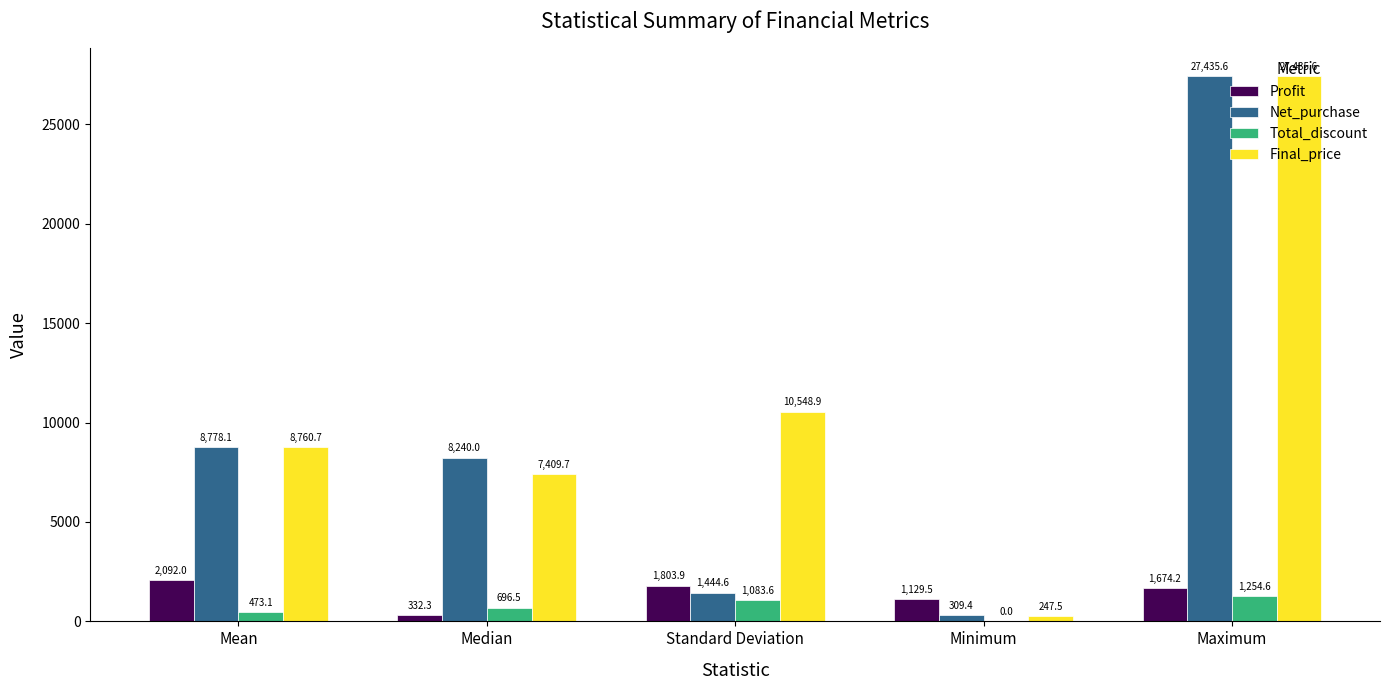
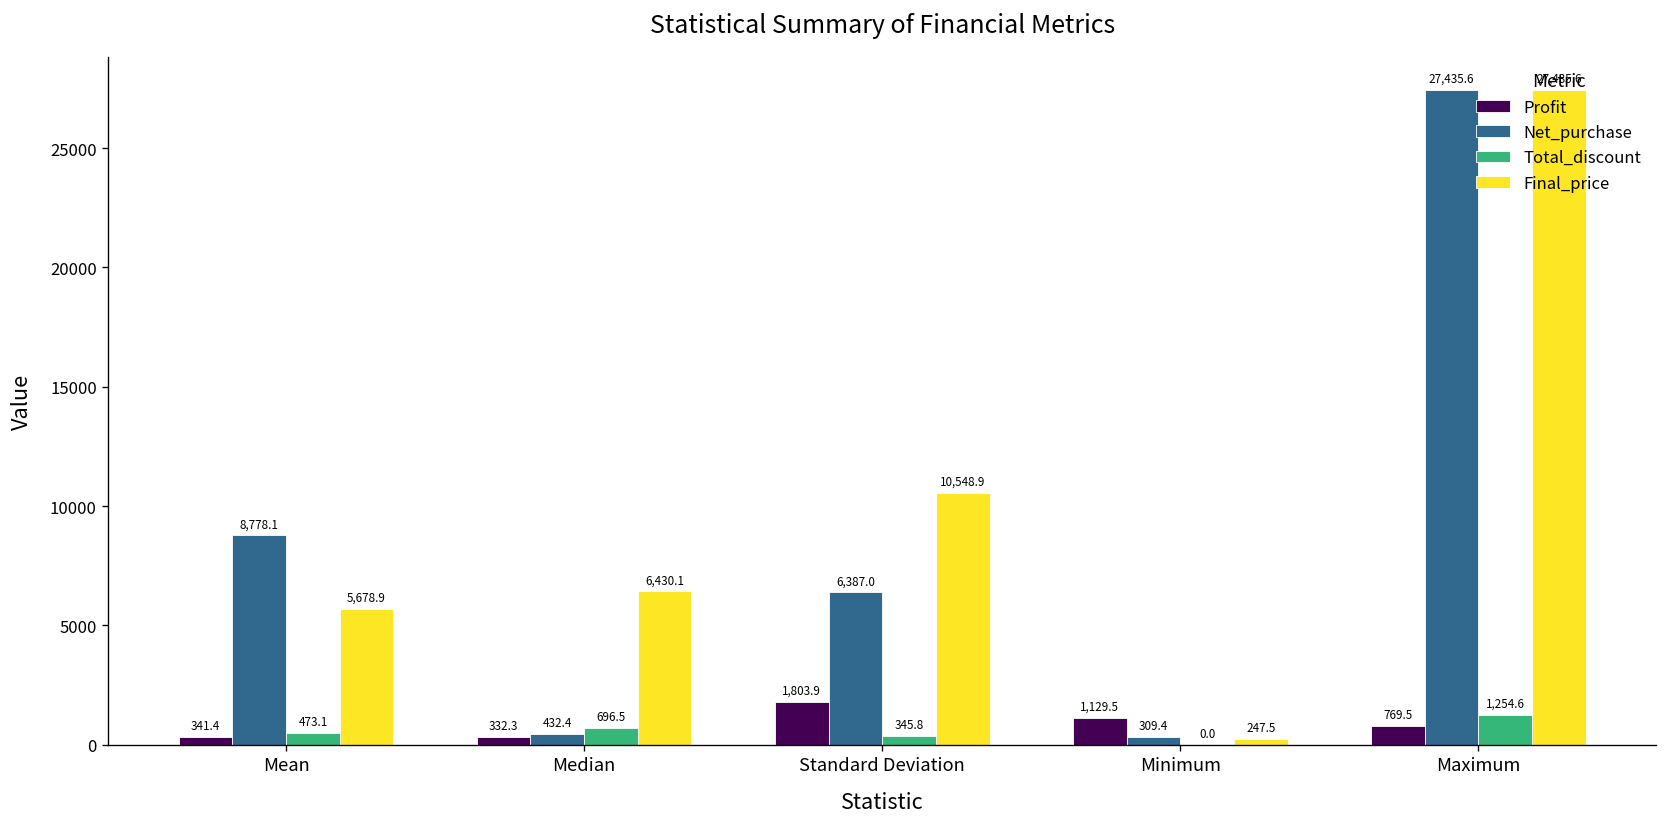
  {
    "Profit": {
-     "Mean": "2,092.0",
+     "Mean": "341.4",
      "Median": "332.3",
      "Standard Deviation": "1,803.9",
      "Minimum": "1,129.5",
-     "Maximum": "1,674.2"
+     "Maximum": "769.5"
    },
    "Net_purchase": {
      "Mean": "8,778.1",
-     "Median": "8,240.0",
-     "Standard Deviation": "1,444.6",
+     "Median": "432.4",
+     "Standard Deviation": "6,387.0",
      "Minimum": "309.4",
      "Maximum": "27,435.6"
    },
    "Total_discount": {
      "Mean": "473.1",
      "Median": "696.5",
-     "Standard Deviation": "1,083.6",
+     "Standard Deviation": "345.8",
      "Minimum": "0.0",
      "Maximum": "1,254.6"
    },
    "Final_price": {
-     "Mean": "8,760.7",
-     "Median": "7,409.7",
+     "Mean": "5,678.9",
+     "Median": "6,430.1",
      "Standard Deviation": "10,548.9",
      "Minimum": "247.5",
      "Maximum": "27,435.6"
    }
  }
